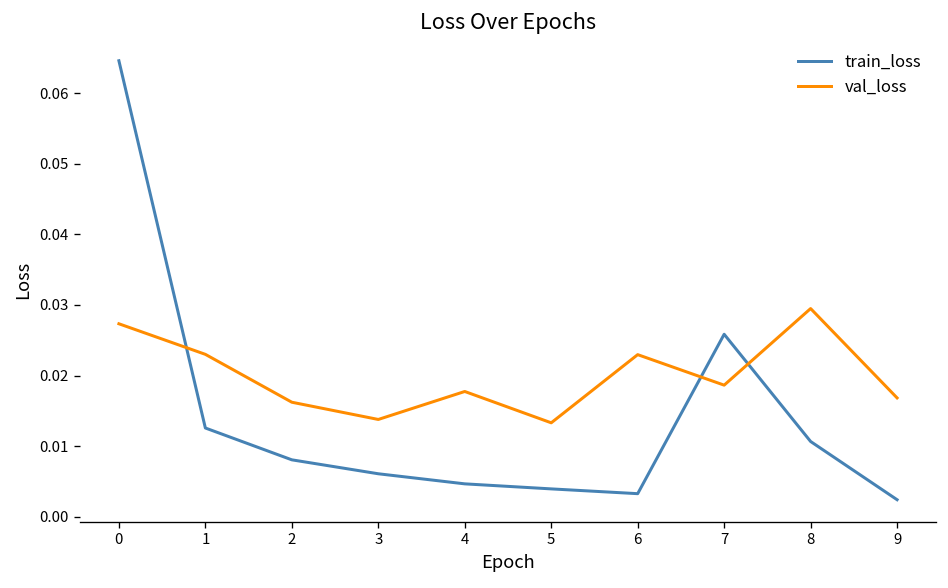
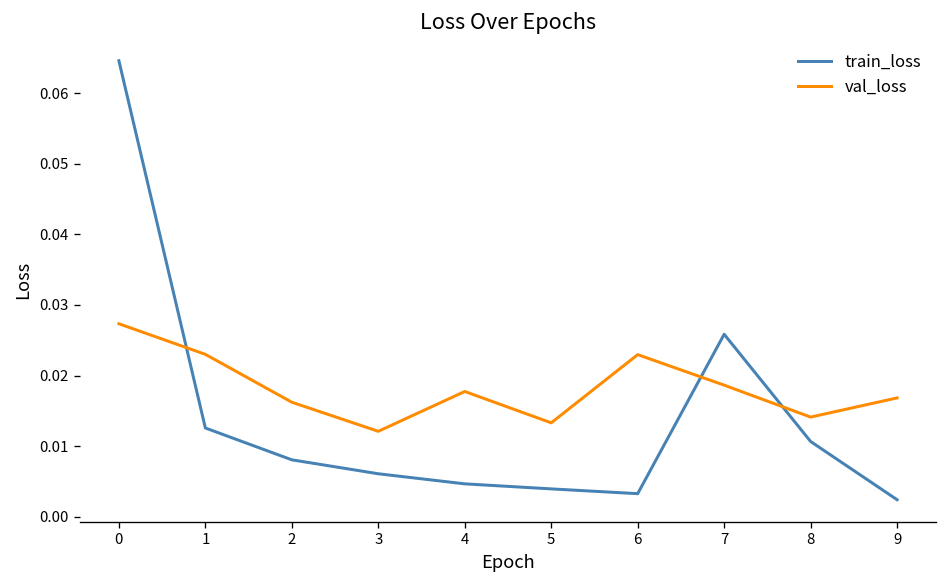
  {
    "train_loss": {
      "0": 0.065,
      "1": 0.013,
      "2": 0.008,
      "3": 0.006,
      "4": 0.005,
      "5": 0.004,
      "6": 0.003,
      "7": 0.026,
      "8": 0.011,
      "9": 0.002
    },
    "val_loss": {
      "0": 0.027,
      "1": 0.023,
      "2": 0.016,
-     "3": 0.014,
+     "3": 0.012,
      "4": 0.018,
      "5": 0.013,
      "6": 0.023,
      "7": 0.019,
-     "8": 0.029,
+     "8": 0.014,
      "9": 0.017
    }
  }
